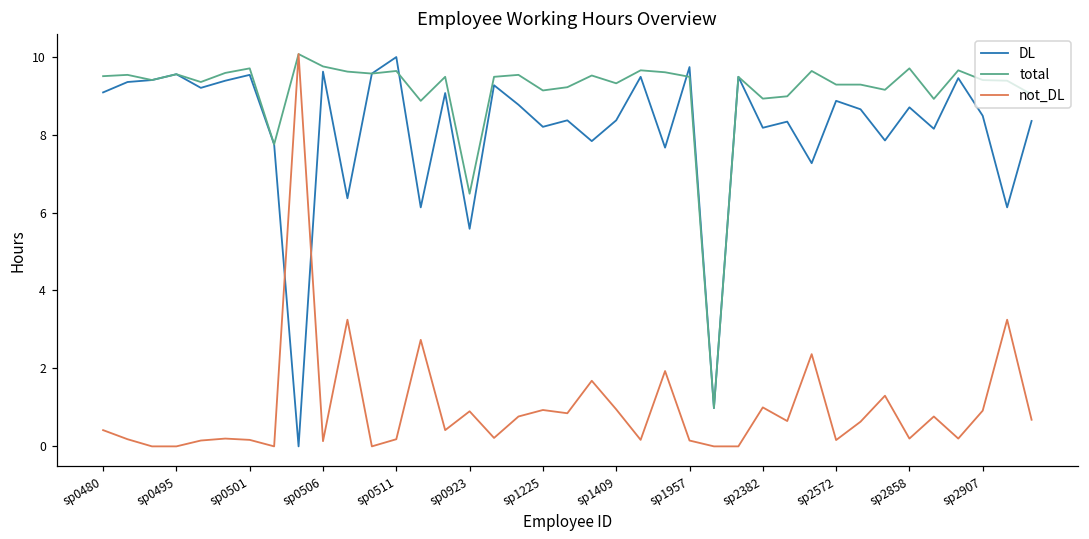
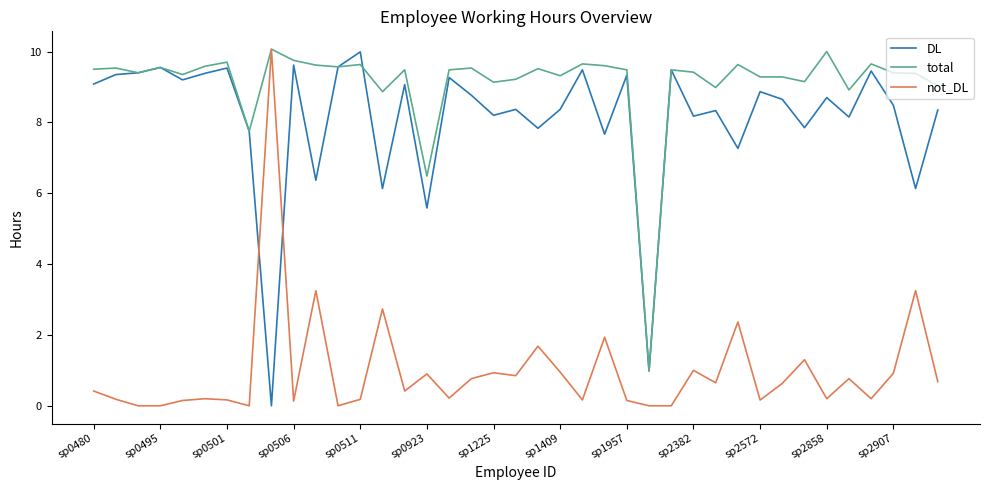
  {
    "DL": {
      "sp0480": 9.1,
      "sp0501": 9.5,
      "sp0506": 9.6,
      "sp0511": 10.0,
      "sp0923": 5.6,
      "sp1225": 8.2,
      "sp1409": 8.4,
-     "sp1957": 9.7,
+     "sp1957": 9.3,
      "sp2382": 8.2,
      "sp2572": 8.9,
      "sp2858": 8.7,
      "sp2907": 8.5
    },
    "total": {
      "sp0480": 9.5,
      "sp0501": 9.7,
      "sp0506": 9.7,
      "sp0511": 9.6,
      "sp0923": 6.5,
      "sp1225": 9.1,
      "sp1409": 9.3,
      "sp1957": 9.5,
-     "sp2382": 8.9,
+     "sp2382": 9.4,
      "sp2572": 9.3,
-     "sp2858": 9.7
+     "sp2858": 10.0
    },
    "not_DL": {
      "sp0480": 0.4,
      "sp0495": 0.0,
      "sp0501": 0.2,
      "sp0506": 0.1,
      "sp0511": 0.2,
      "sp0923": 0.9,
      "sp1225": 0.9,
      "sp1409": 1.0,
      "sp1957": 0.2,
      "sp2382": 1.0,
      "sp2572": 0.2,
      "sp2858": 0.2,
      "sp2907": 0.9
    }
  }
